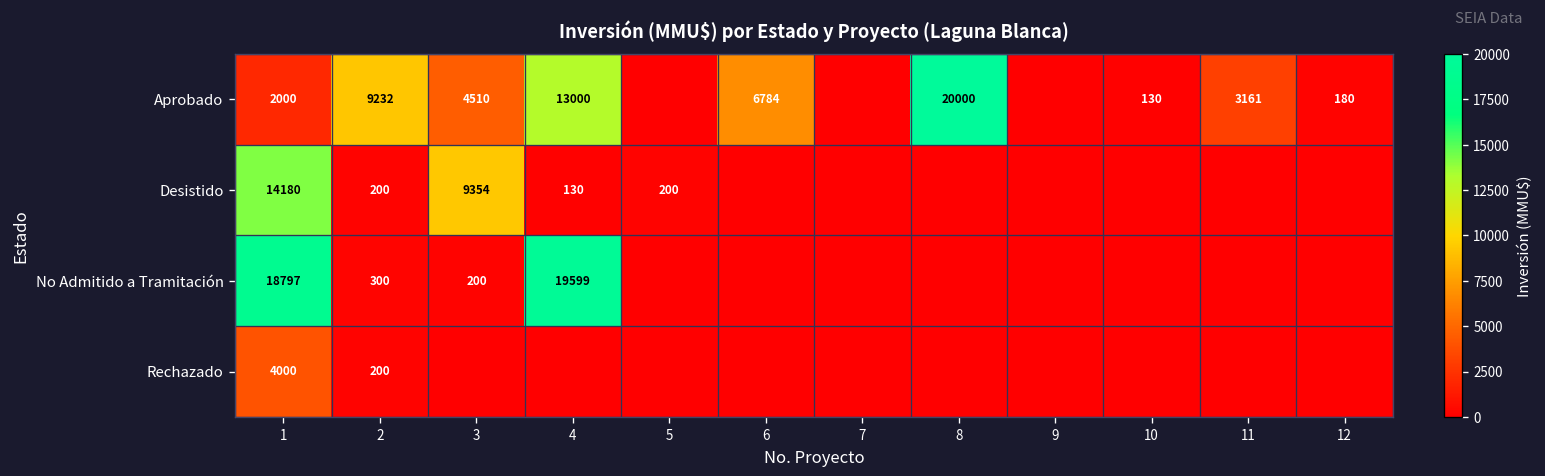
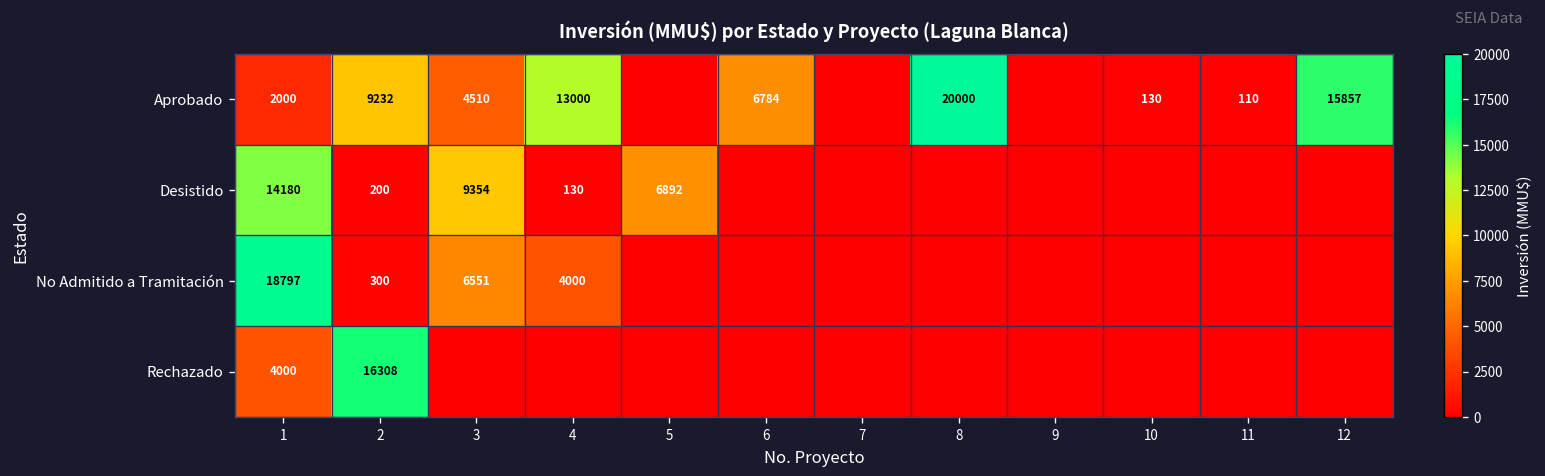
  {
    "Aprobado": {
      "1": 2000,
      "2": 9232,
      "3": 4510,
      "4": 13000,
      "6": 6784,
      "8": 20000,
      "10": 130,
-     "11": 3161,
-     "12": 180
+     "11": 110,
+     "12": 15857
    },
    "Desistido": {
      "1": 14180,
      "2": 200,
      "3": 9354,
      "4": 130,
-     "5": 200
+     "5": 6892
    },
    "No Admitido a Tramitación": {
      "1": 18797,
      "2": 300,
-     "3": 200,
-     "4": 19599
+     "3": 6551,
+     "4": 4000
    },
    "Rechazado": {
      "1": 4000,
-     "2": 200
+     "2": 16308
    }
  }
